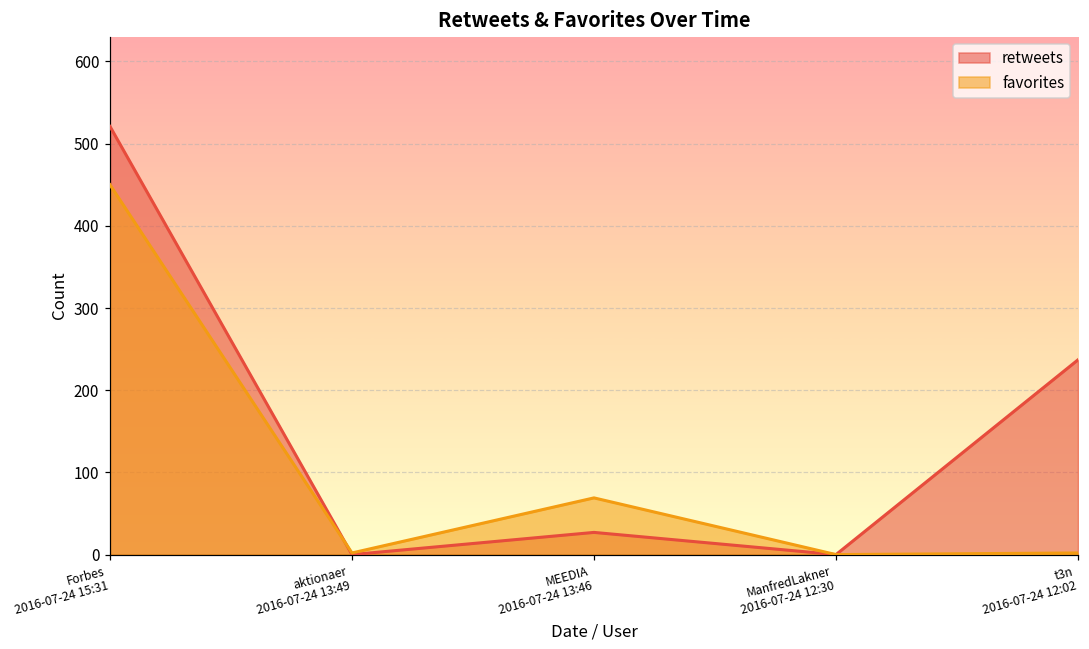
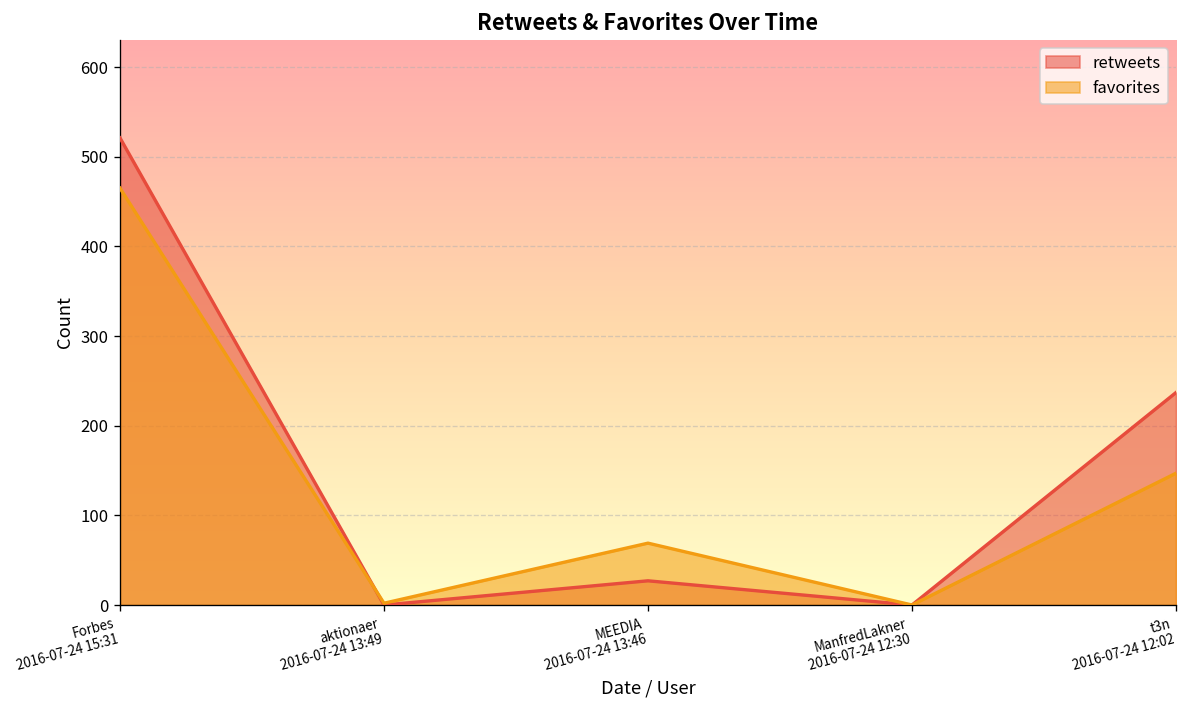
  {
    "retweets": {
      "Forbes 2016-07-24 15:31": 520,
      "MEEDIA 2016-07-24 13:46": 30,
      "t3n 2016-07-24 12:02": 240
    },
    "favorites": {
-     "Forbes 2016-07-24 15:31": 450,
+     "Forbes 2016-07-24 15:31": 470,
      "MEEDIA 2016-07-24 13:46": 70,
-     "t3n 2016-07-24 12:02": 0
+     "t3n 2016-07-24 12:02": 150
    }
  }
